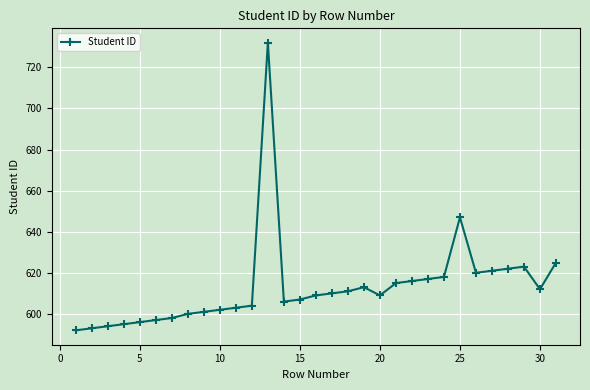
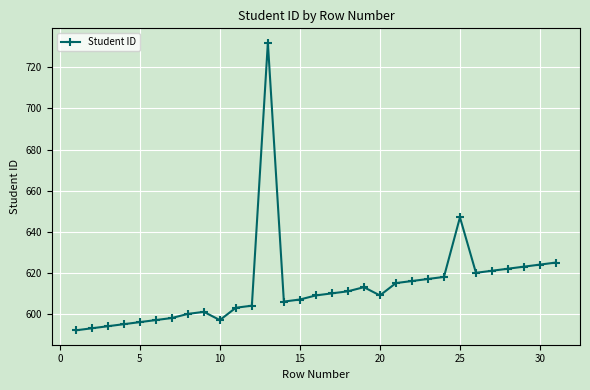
  {
    "5": 596,
-   "10": 602,
+   "10": 597,
    "15": 607,
    "20": 609,
    "25": 647,
-   "30": 612
+   "30": 624
  }
